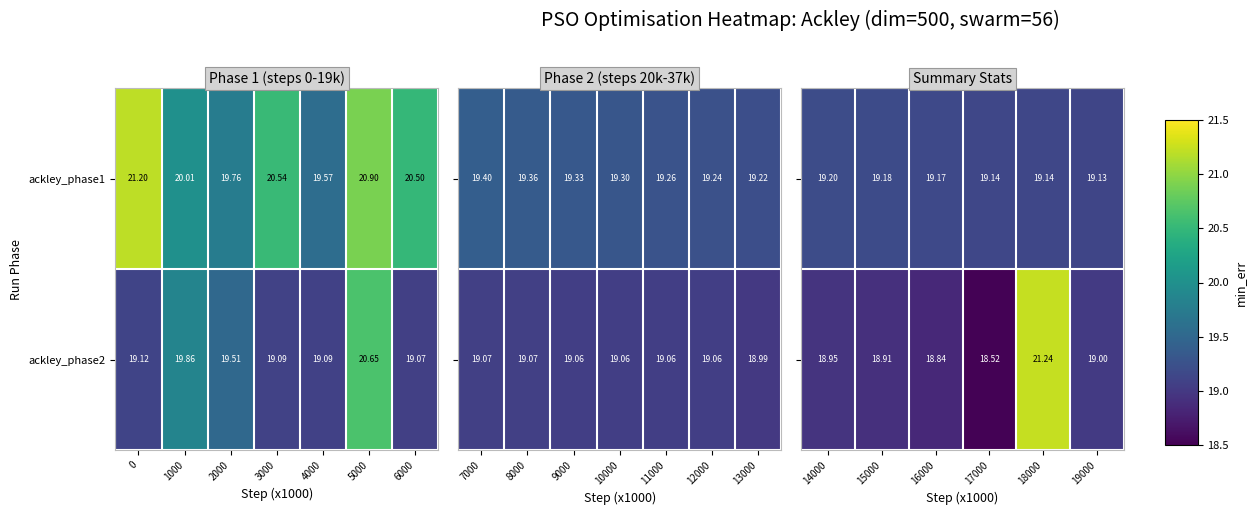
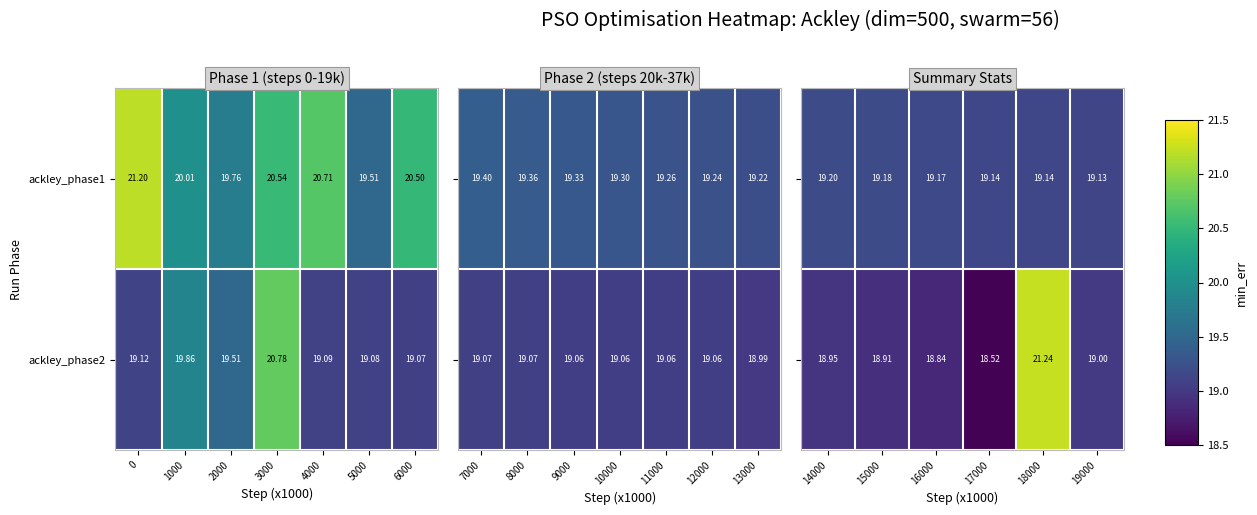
  {
    "Phase 1 (steps 0-19k)": {
      "ackley_phase1": {
        "0": 21.20,
        "1000": 20.01,
        "2000": 19.76,
        "3000": 20.54,
-       "4000": 19.57,
-       "5000": 20.90,
+       "4000": 20.71,
+       "5000": 19.51,
        "6000": 20.50
      },
      "ackley_phase2": {
        "0": 19.12,
        "1000": 19.86,
        "2000": 19.51,
-       "3000": 19.09,
+       "3000": 20.78,
        "4000": 19.09,
-       "5000": 20.65,
+       "5000": 19.08,
        "6000": 19.07
      }
    }
  }
